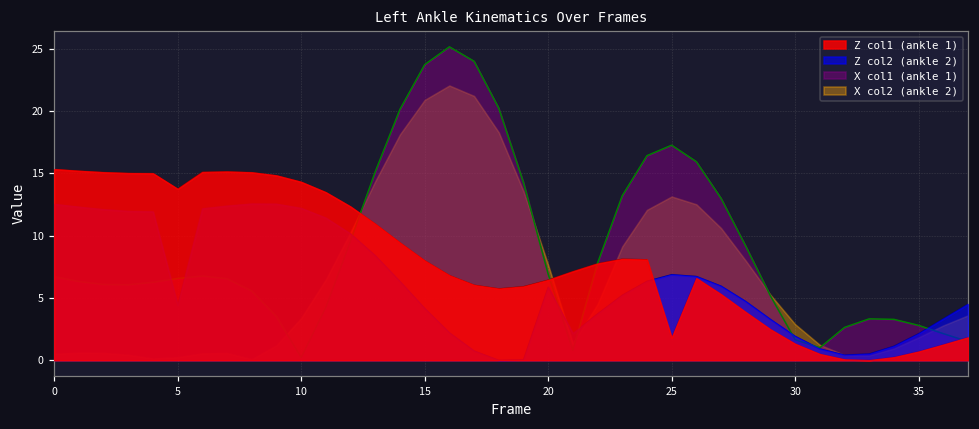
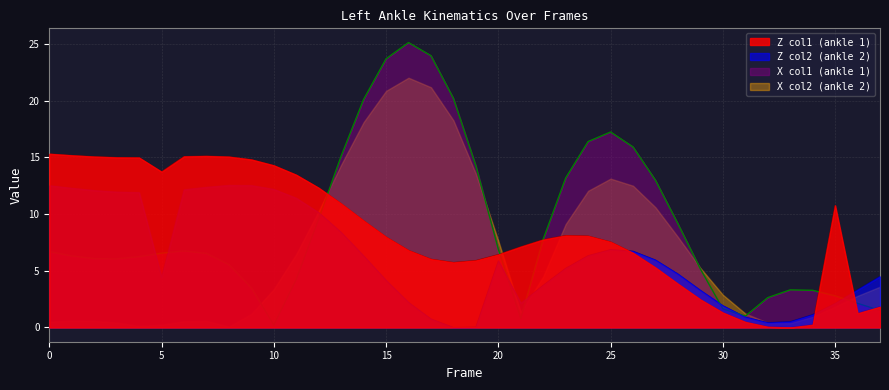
  {
    "Z col1 (ankle 1)": {
      "0": 15.3,
      "5": 13.7,
      "10": 14.3,
      "15": 8.0,
      "20": 6.4,
-     "25": 1.8,
+     "25": 7.5,
      "30": 1.3,
-     "35": 0.7
+     "35": 10.8
    },
    "Z col2 (ankle 2)": {
      "0": 12.5,
      "5": 4.4,
      "10": 12.2,
      "15": 4.2,
      "20": 5.9,
      "25": 6.9,
      "30": 1.9,
      "35": 2.1
    },
    "X col1 (ankle 1)": {
      "0": 6.7,
      "5": 6.6,
      "10": 0.2,
      "15": 23.7,
      "20": 6.9,
      "25": 17.2,
      "30": 1.6,
      "35": 2.8
    },
    "X col2 (ankle 2)": {
      "0": 0.5,
      "5": 0.2,
      "10": 3.4,
      "15": 20.9,
      "20": 7.6,
      "25": 13.1,
      "30": 2.9,
      "35": 1.8
    }
  }
